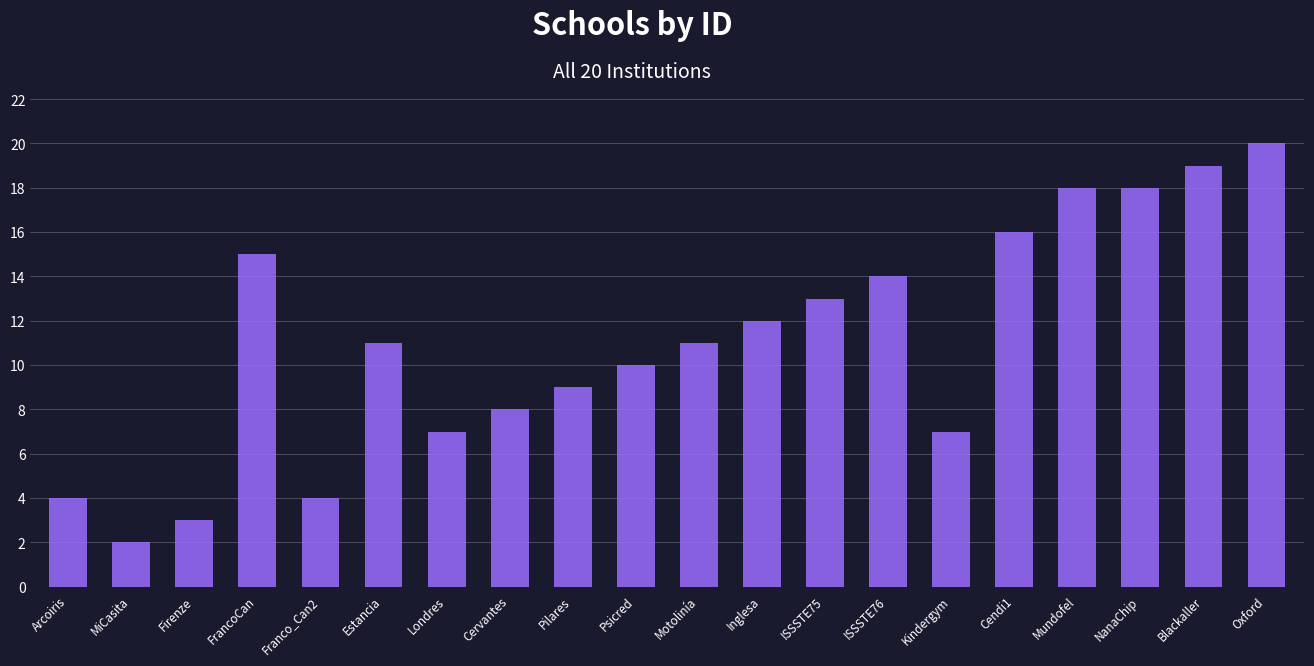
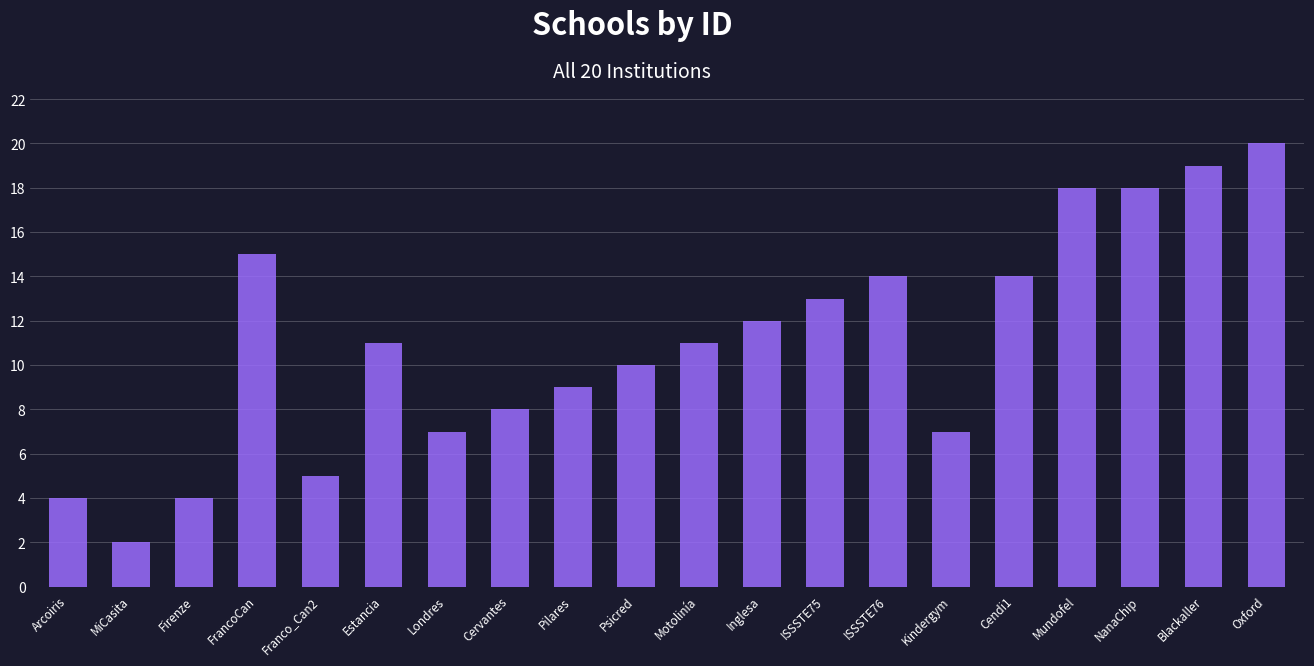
  {
    "Arcoiris": 4,
    "MiCasita": 2,
-   "Firenze": 3,
+   "Firenze": 4,
    "FrancoCan": 15,
-   "Franco_Can2": 4,
+   "Franco_Can2": 5,
    "Estancia": 11,
    "Londres": 7,
    "Cervantes": 8,
    "Pilares": 9,
    "Psicred": 10,
    "Motolinía": 11,
    "Inglesa": 12,
    "ISSSTE75": 13,
    "ISSSTE76": 14,
    "Kindergym": 7,
-   "Cendi1": 16,
+   "Cendi1": 14,
    "Mundofel": 18,
    "NanaChip": 18,
    "Blackaller": 19,
    "Oxford": 20
  }
